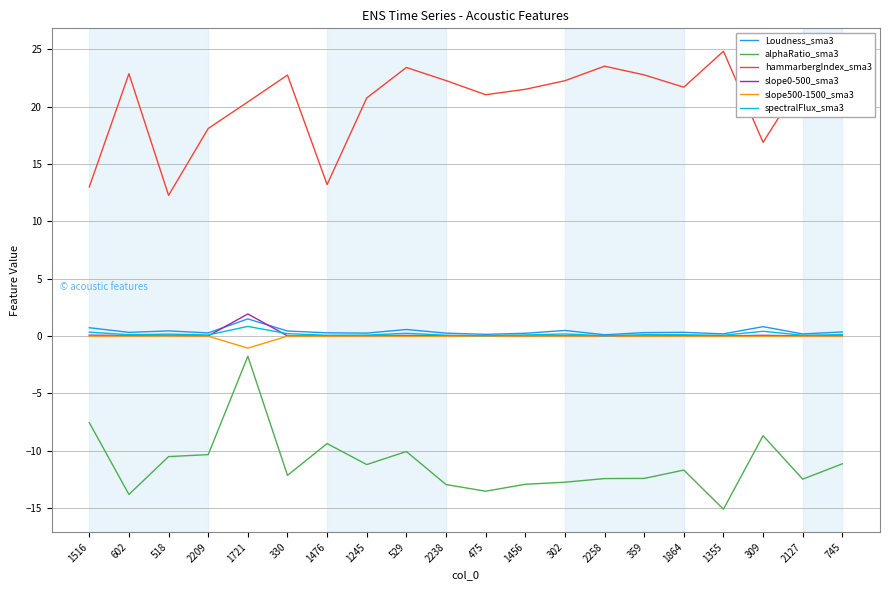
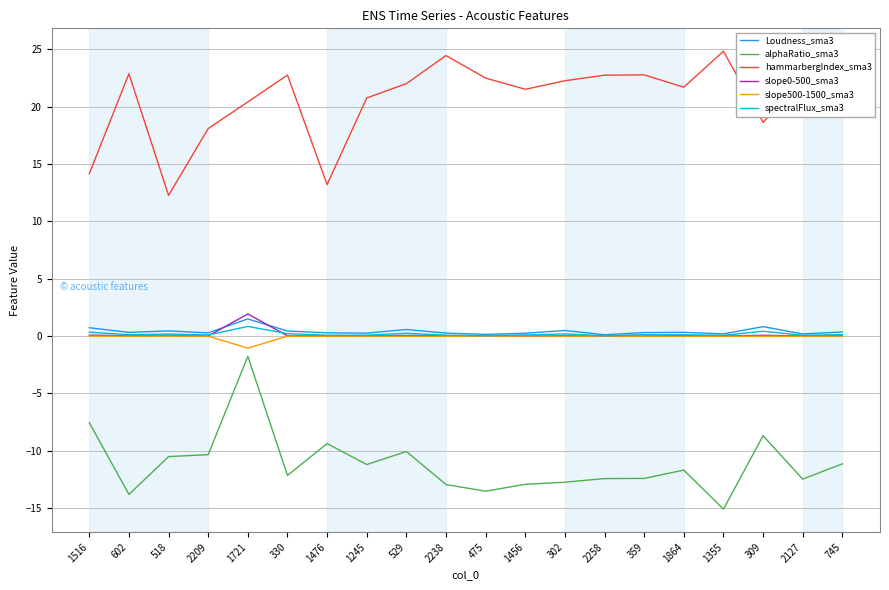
  {
    "alphaRatio_sma3": {
      "1516": -7.6,
      "602": -13.8,
      "518": -10.5,
      "2209": -10.4,
      "1721": -1.8,
      "330": -12.2,
      "1476": -9.4,
      "1245": -11.2,
      "529": -10.1,
      "2238": -13.0,
      "475": -13.5,
      "1456": -12.9,
      "302": -12.8,
      "2258": -12.4,
      "359": -12.4,
      "1864": -11.7,
      "1355": -15.1,
      "309": -8.7,
      "2127": -12.5,
      "745": -11.2
    },
    "hammarbergIndex_sma3": {
-     "1516": 13.0,
+     "1516": 14.2,
      "602": 22.9,
      "518": 12.3,
      "2209": 18.1,
      "1721": 20.4,
      "330": 22.8,
      "1476": 13.2,
      "1245": 20.8,
-     "529": 23.4,
-     "2238": 22.3,
-     "475": 21.0,
+     "529": 22.0,
+     "2238": 24.5,
+     "475": 22.5,
      "1456": 21.5,
      "302": 22.3,
-     "2258": 23.5,
+     "2258": 22.8,
      "359": 22.8,
      "1864": 21.7,
      "1355": 24.8,
-     "309": 16.9
+     "309": 18.6
    },
    "slope0-500_sma3": {
      "1721": 1.9
    },
    "slope500-1500_sma3": {
      "1721": -1.1
    }
  }
